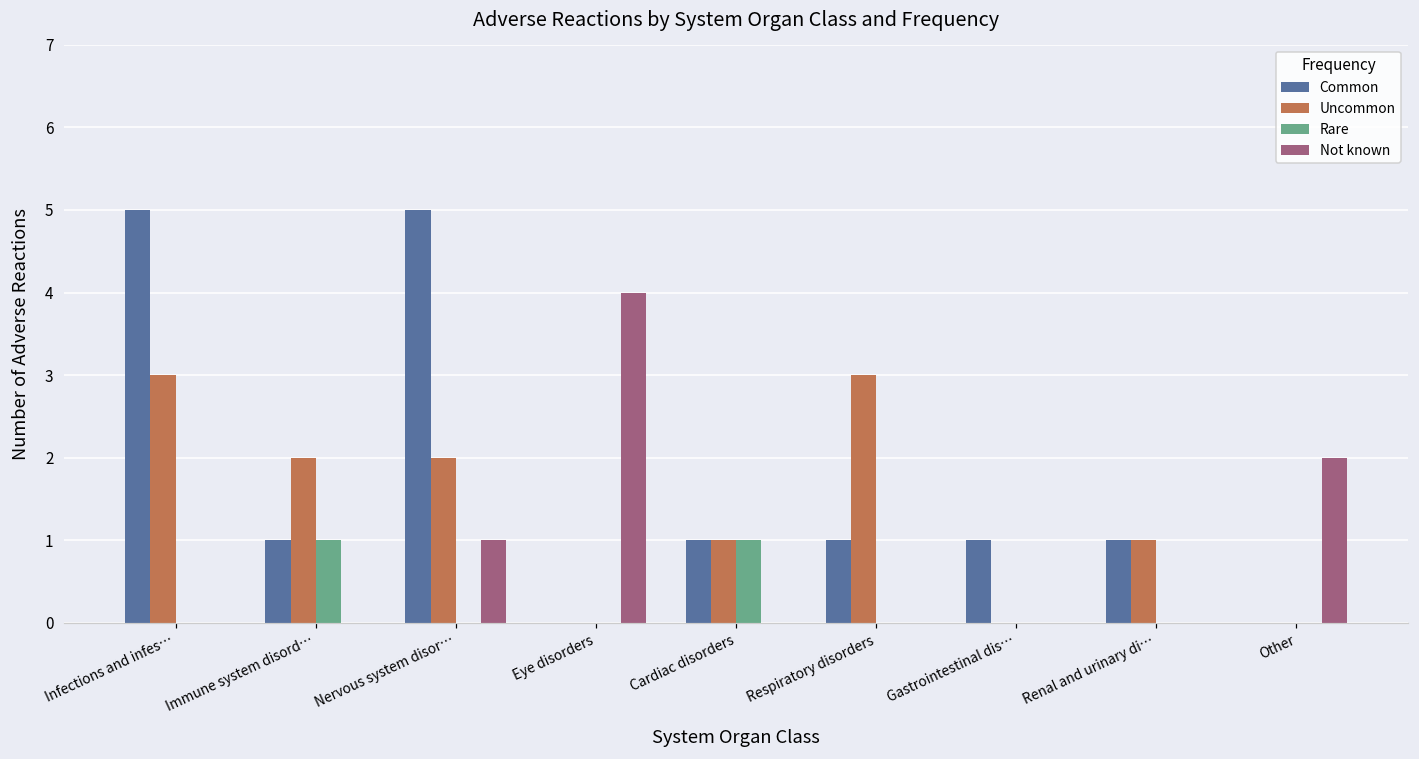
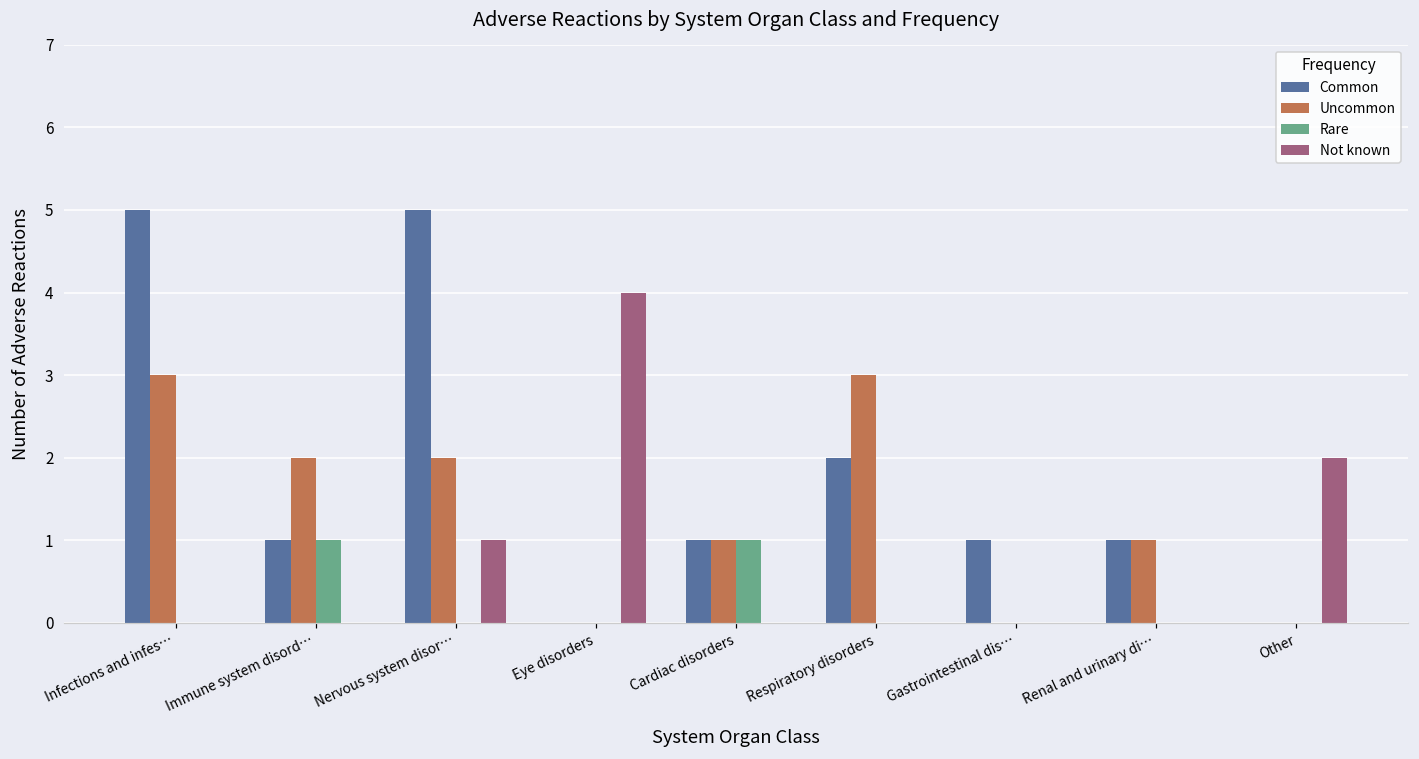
  {
    "Common": {
      "Infections and infes…": 5,
      "Immune system disord…": 1,
      "Nervous system disor…": 5,
      "Eye disorders": 0,
      "Cardiac disorders": 1,
-     "Respiratory disorders": 1,
+     "Respiratory disorders": 2,
      "Gastrointestinal dis…": 1,
      "Renal and urinary di…": 1,
      "Other": 0
    },
    "Uncommon": {
      "Infections and infes…": 3,
      "Immune system disord…": 2,
      "Nervous system disor…": 2,
      "Eye disorders": 0,
      "Cardiac disorders": 1,
      "Respiratory disorders": 3,
      "Gastrointestinal dis…": 0,
      "Renal and urinary di…": 1,
      "Other": 0
    },
    "Rare": {
      "Infections and infes…": 0,
      "Immune system disord…": 1,
      "Nervous system disor…": 0,
      "Eye disorders": 0,
      "Cardiac disorders": 1,
      "Respiratory disorders": 0,
      "Gastrointestinal dis…": 0,
      "Renal and urinary di…": 0,
      "Other": 0
    },
    "Not known": {
      "Infections and infes…": 0,
      "Immune system disord…": 0,
      "Nervous system disor…": 1,
      "Eye disorders": 4,
      "Cardiac disorders": 0,
      "Respiratory disorders": 0,
      "Gastrointestinal dis…": 0,
      "Renal and urinary di…": 0,
      "Other": 2
    }
  }
